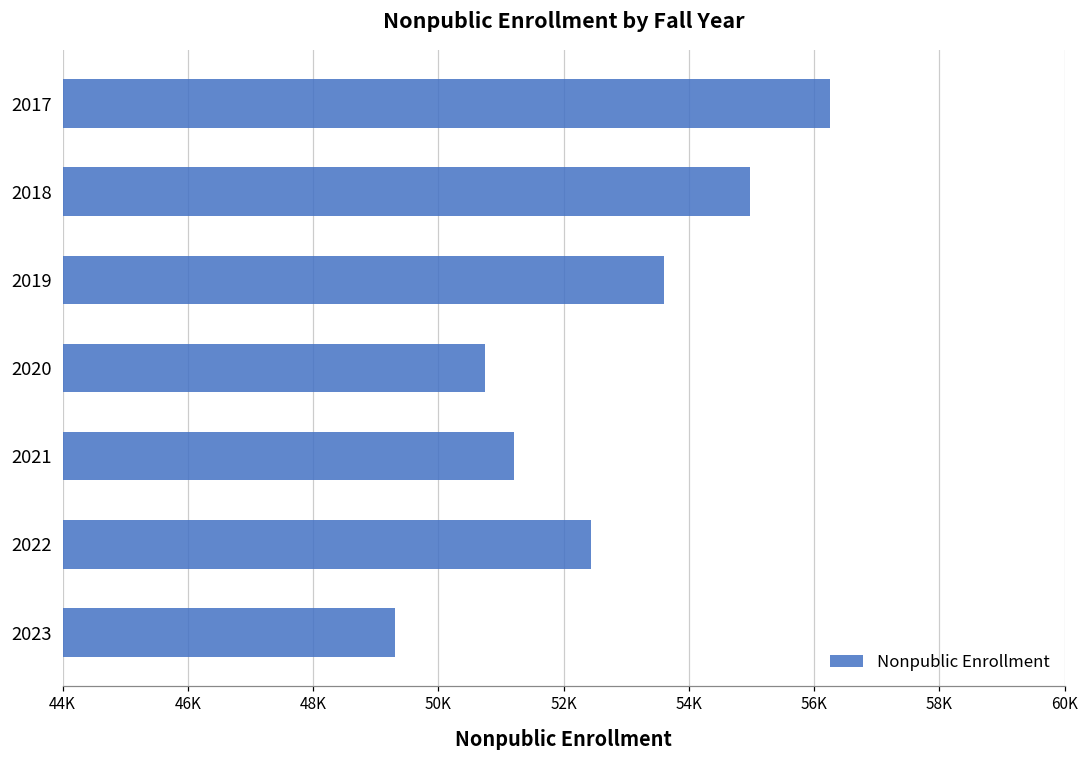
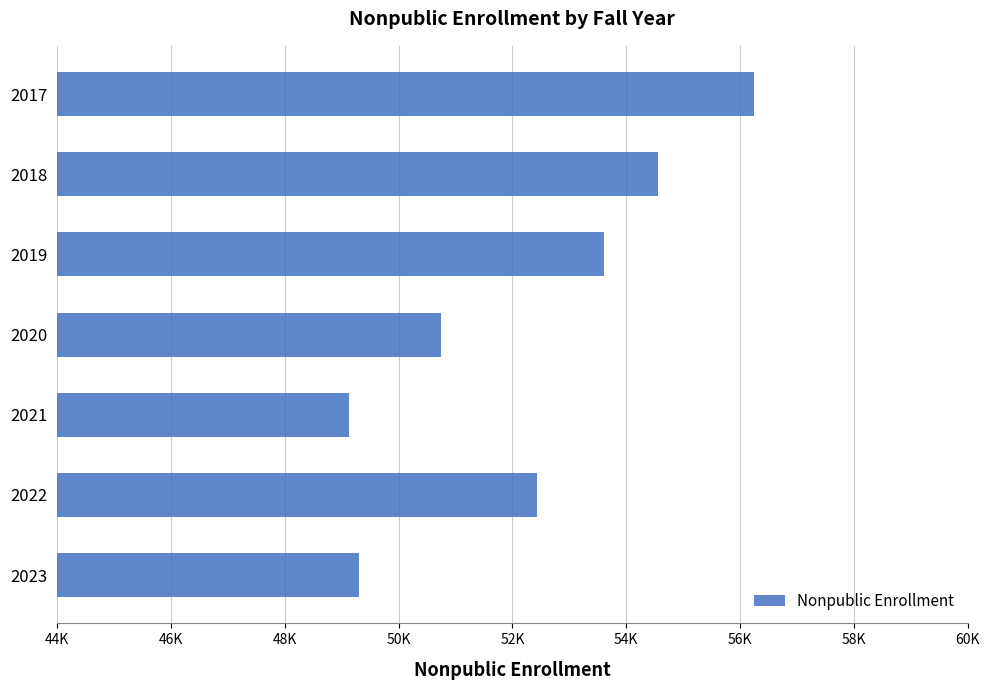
  {
    "2017": 56300,
-   "2018": 55000,
+   "2018": 54600,
    "2019": 53600,
    "2020": 50700,
-   "2021": 51200,
+   "2021": 49100,
    "2022": 52400,
    "2023": 49300
  }
